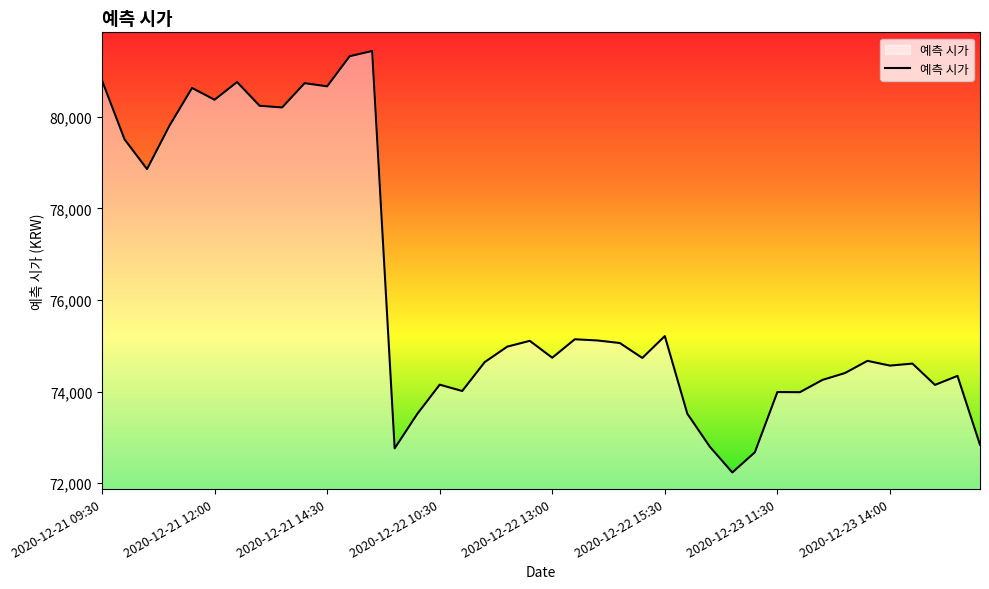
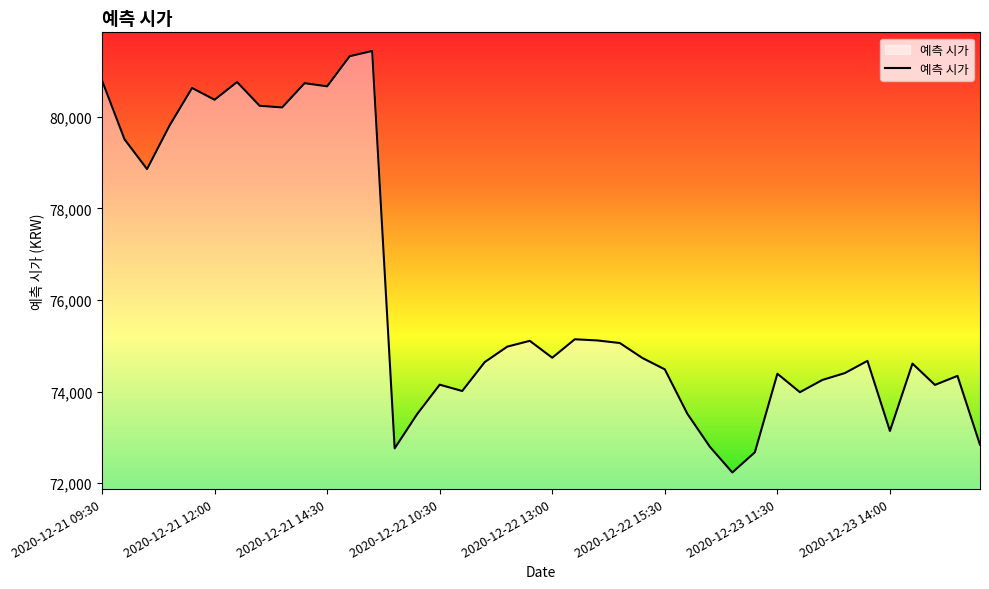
  {
    "2020-12-21 09:30": "80,800",
    "2020-12-21 12:00": "80,400",
    "2020-12-21 14:30": "80,700",
    "2020-12-22 10:30": "74,200",
    "2020-12-22 13:00": "74,700",
-   "2020-12-22 15:30": "75,200",
-   "2020-12-23 11:30": "74,000",
-   "2020-12-23 14:00": "74,600"
+   "2020-12-22 15:30": "74,500",
+   "2020-12-23 11:30": "74,400",
+   "2020-12-23 14:00": "73,100"
  }
